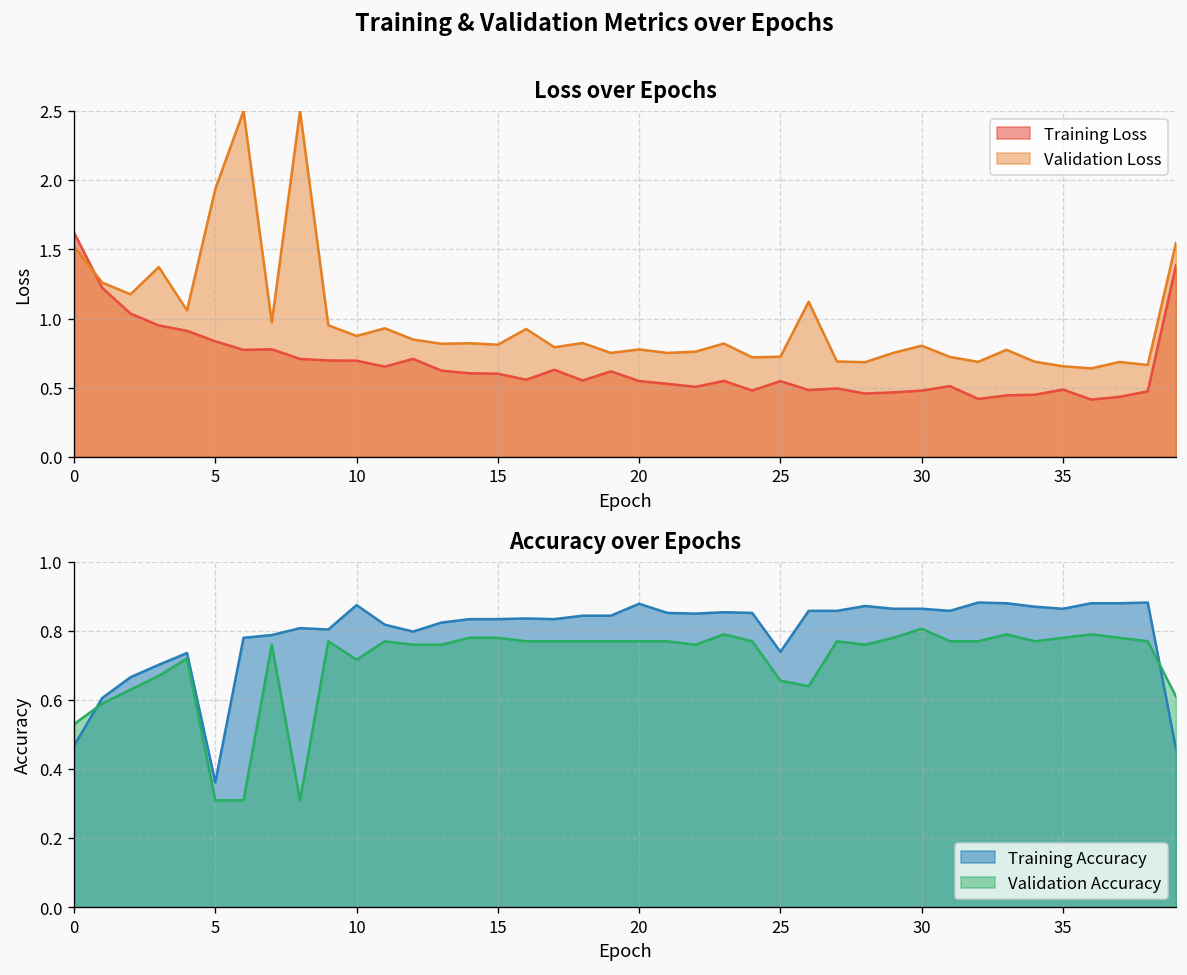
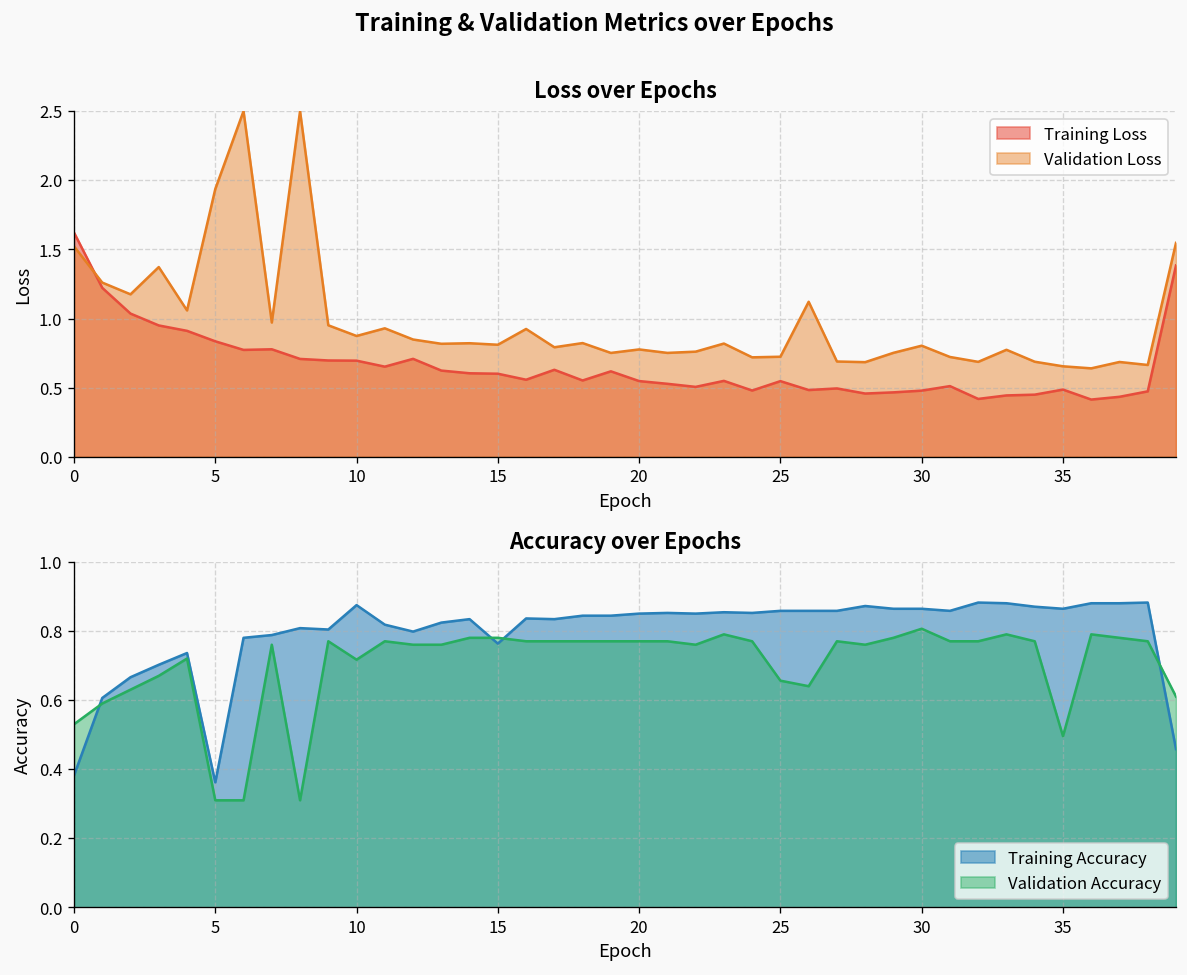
  {
    "Accuracy over Epochs": {
      "Training Accuracy": {
-       "0": 0.47,
+       "0": 0.38,
        "5": 0.36,
        "10": 0.87,
-       "15": 0.83,
-       "20": 0.88,
-       "25": 0.74,
+       "15": 0.76,
+       "20": 0.85,
+       "25": 0.86,
        "30": 0.86,
        "35": 0.86
      },
      "Validation Accuracy": {
        "0": 0.53,
        "5": 0.31,
        "10": 0.72,
        "15": 0.78,
        "20": 0.77,
        "25": 0.66,
        "30": 0.81,
-       "35": 0.78
+       "35": 0.50
      }
    }
  }
